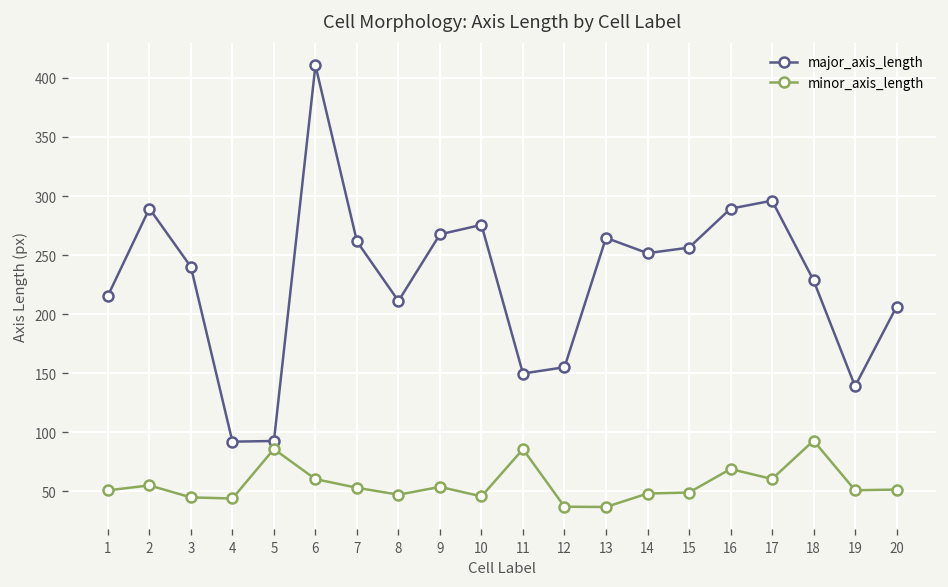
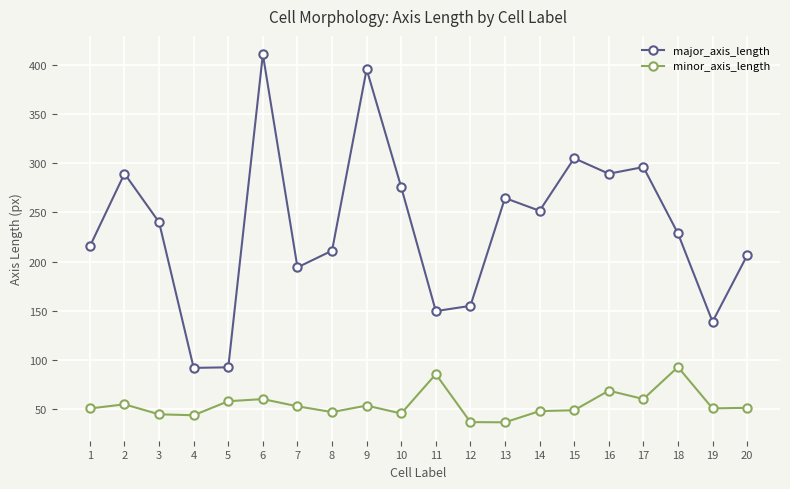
  {
    "major_axis_length": {
      "1": 220,
      "2": 290,
      "3": 240,
      "4": 90,
      "5": 90,
      "6": 410,
-     "7": 260,
+     "7": 190,
      "8": 210,
-     "9": 270,
+     "9": 400,
      "10": 280,
      "11": 150,
      "12": 160,
      "13": 260,
      "14": 250,
-     "15": 260,
+     "15": 310,
      "16": 290,
      "17": 300,
      "18": 230,
      "19": 140,
      "20": 210
    },
    "minor_axis_length": {
      "1": 50,
      "2": 60,
      "3": 50,
      "4": 40,
-     "5": 90,
+     "5": 60,
      "6": 60,
      "7": 50,
      "8": 50,
      "9": 50,
      "10": 50,
      "11": 90,
      "12": 40,
      "13": 40,
      "14": 50,
      "15": 50,
      "16": 70,
      "17": 60,
      "18": 90,
      "19": 50,
      "20": 50
    }
  }
